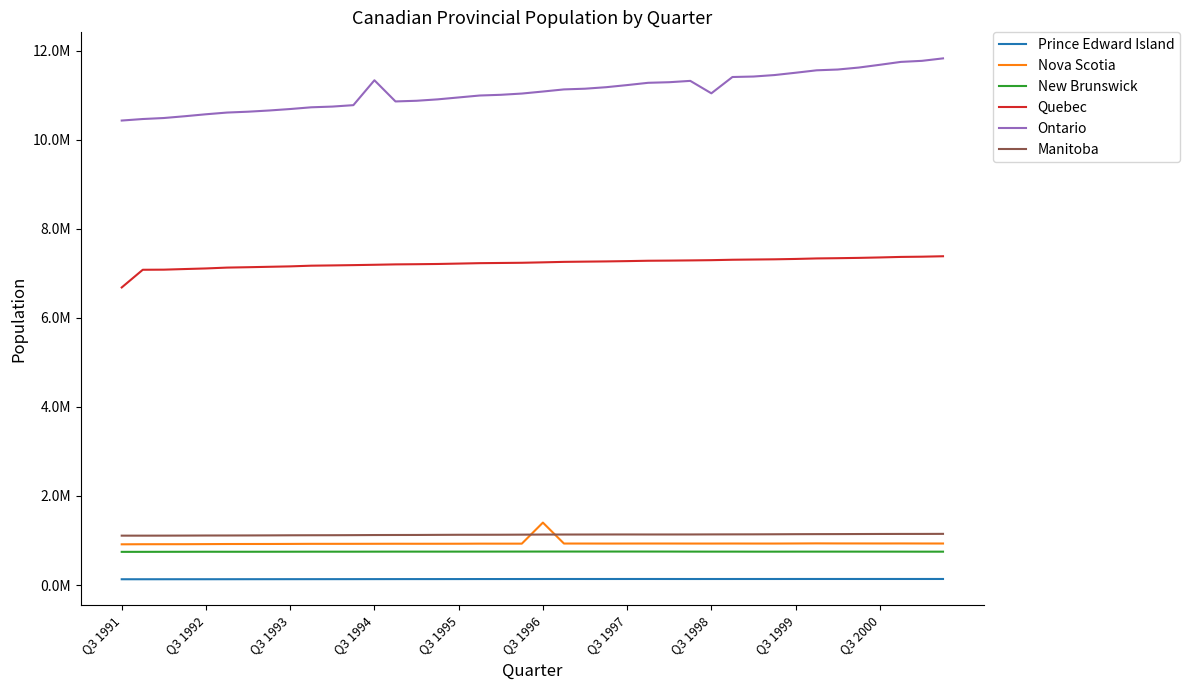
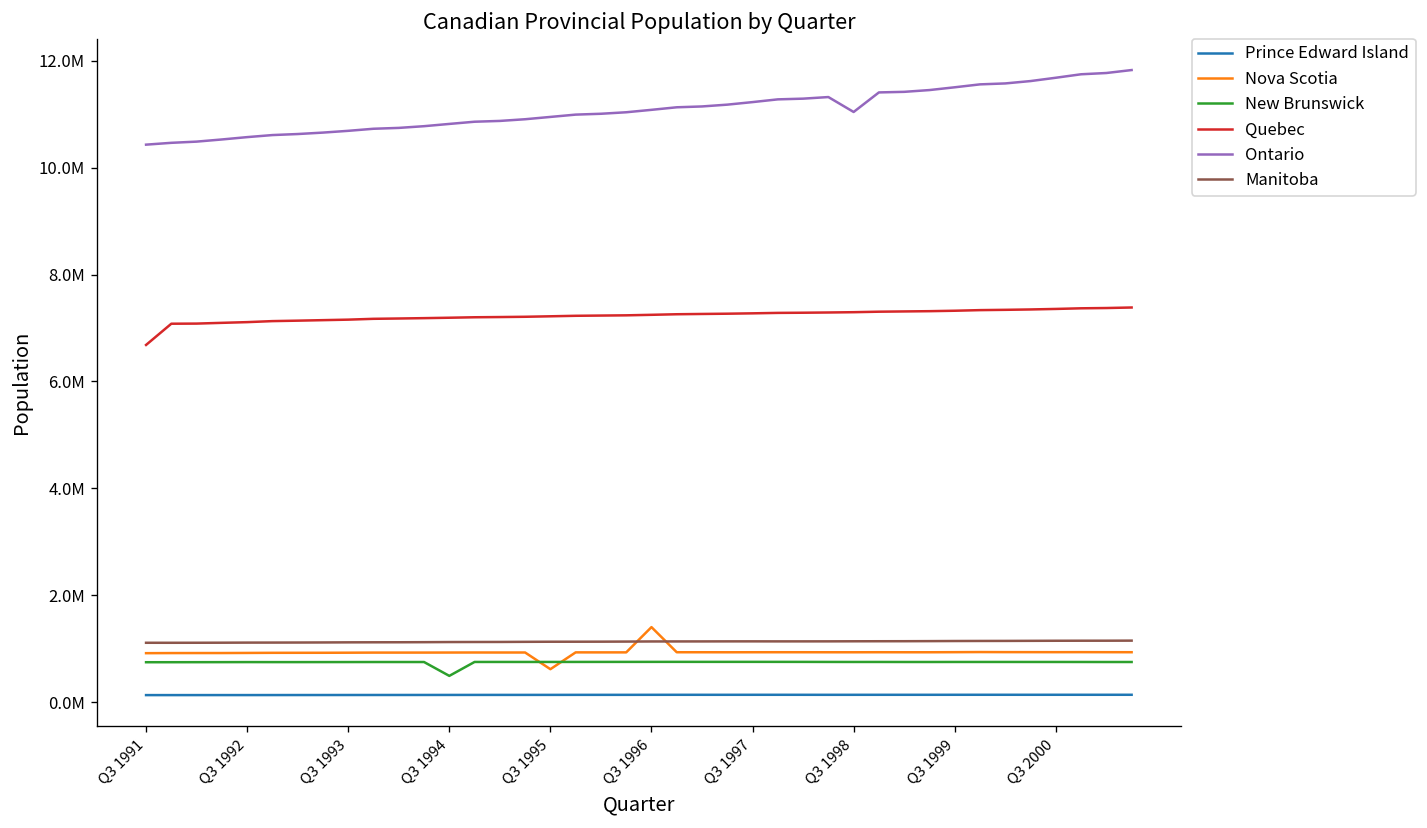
  {
    "Prince Edward Island": {
      "Q3 1991": 100000,
      "Q3 1992": 100000,
      "Q3 1993": 100000,
      "Q3 1994": 100000,
      "Q3 1995": 100000,
      "Q3 1996": 100000,
      "Q3 1997": 100000,
      "Q3 1998": 100000,
      "Q3 1999": 100000,
      "Q3 2000": 100000
    },
    "Nova Scotia": {
      "Q3 1991": 900000,
      "Q3 1992": 900000,
      "Q3 1993": 900000,
      "Q3 1994": 900000,
-     "Q3 1995": 900000,
+     "Q3 1995": 600000,
      "Q3 1996": 1400000,
      "Q3 1997": 900000,
      "Q3 1998": 900000,
      "Q3 1999": 900000,
      "Q3 2000": 900000
    },
    "New Brunswick": {
      "Q3 1991": 700000,
      "Q3 1992": 700000,
      "Q3 1993": 700000,
-     "Q3 1994": 800000,
+     "Q3 1994": 500000,
      "Q3 1995": 800000,
      "Q3 1996": 800000,
      "Q3 1997": 800000,
      "Q3 1998": 800000,
      "Q3 1999": 800000,
      "Q3 2000": 800000
    },
    "Quebec": {
      "Q3 1991": 6700000,
      "Q3 1992": 7100000,
      "Q3 1993": 7200000,
      "Q3 1994": 7200000,
      "Q3 1995": 7200000,
      "Q3 1996": 7200000,
      "Q3 1997": 7300000,
      "Q3 1998": 7300000,
      "Q3 1999": 7300000,
      "Q3 2000": 7400000
    },
    "Ontario": {
      "Q3 1991": 10400000,
      "Q3 1992": 10600000,
      "Q3 1993": 10700000,
-     "Q3 1994": 11300000,
+     "Q3 1994": 10800000,
      "Q3 1995": 11000000,
      "Q3 1996": 11100000,
      "Q3 1997": 11200000,
      "Q3 1998": 11000000,
      "Q3 1999": 11500000,
      "Q3 2000": 11700000
    },
    "Manitoba": {
      "Q3 1991": 1100000,
      "Q3 1992": 1100000,
      "Q3 1993": 1100000,
      "Q3 1994": 1100000,
      "Q3 1995": 1100000,
      "Q3 1996": 1100000,
      "Q3 1997": 1100000,
      "Q3 1998": 1100000,
      "Q3 1999": 1100000,
      "Q3 2000": 1100000
    }
  }
